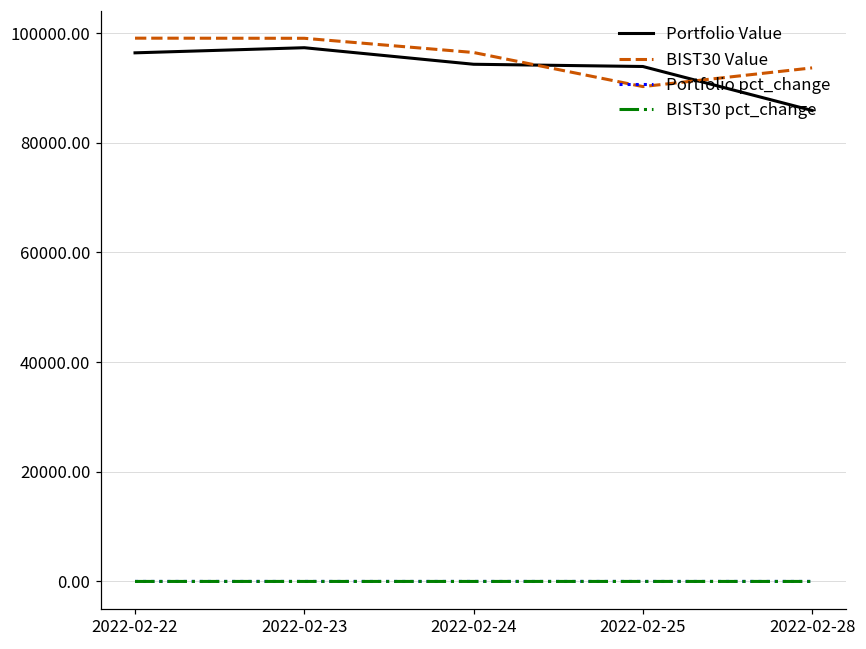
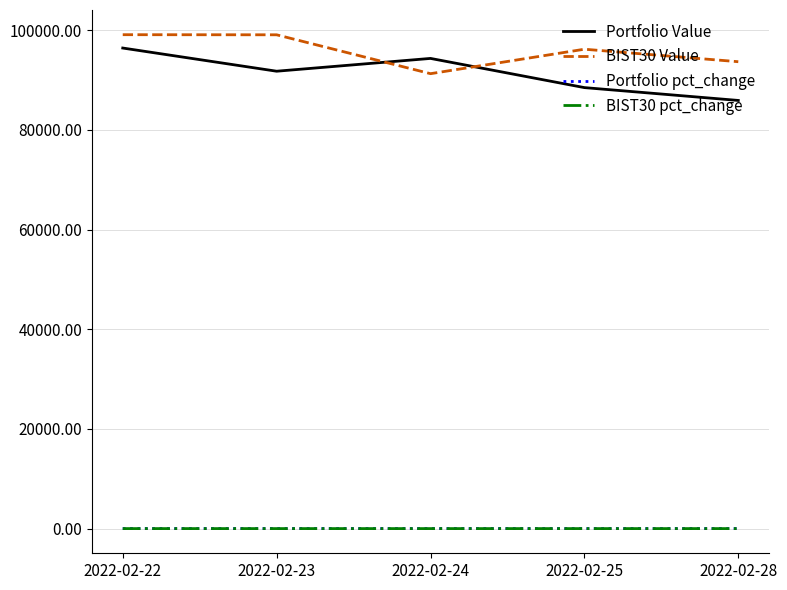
  {
    "Portfolio Value": {
      "2022-02-22": 96000,
-     "2022-02-23": 97000,
+     "2022-02-23": 92000,
      "2022-02-24": 94000,
-     "2022-02-25": 94000,
+     "2022-02-25": 88000,
      "2022-02-28": 86000
    },
    "BIST30 Value": {
      "2022-02-22": 99000,
      "2022-02-23": 99000,
-     "2022-02-24": 96000,
-     "2022-02-25": 90000,
+     "2022-02-24": 91000,
+     "2022-02-25": 96000,
      "2022-02-28": 94000
    },
    "BIST30 pct_change": {
      "2022-02-22": 0,
      "2022-02-23": 0,
      "2022-02-24": 0,
      "2022-02-25": 0,
      "2022-02-28": 0
    }
  }
